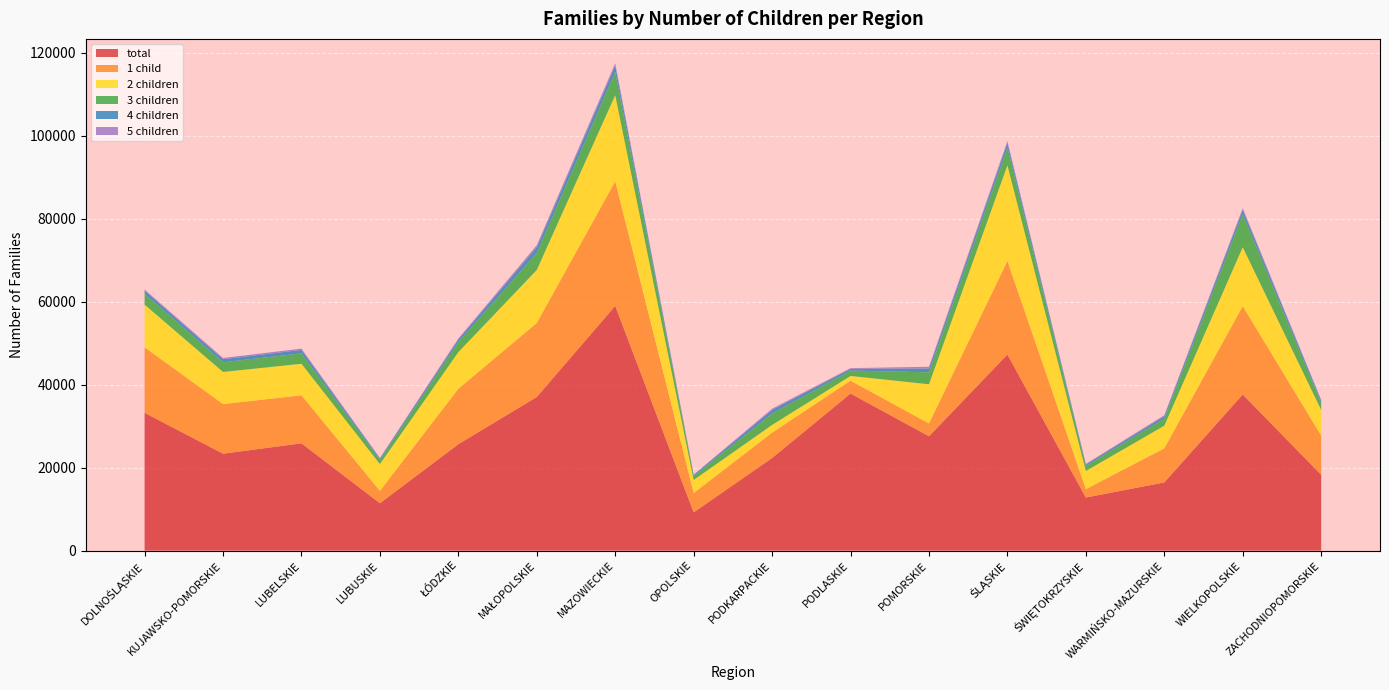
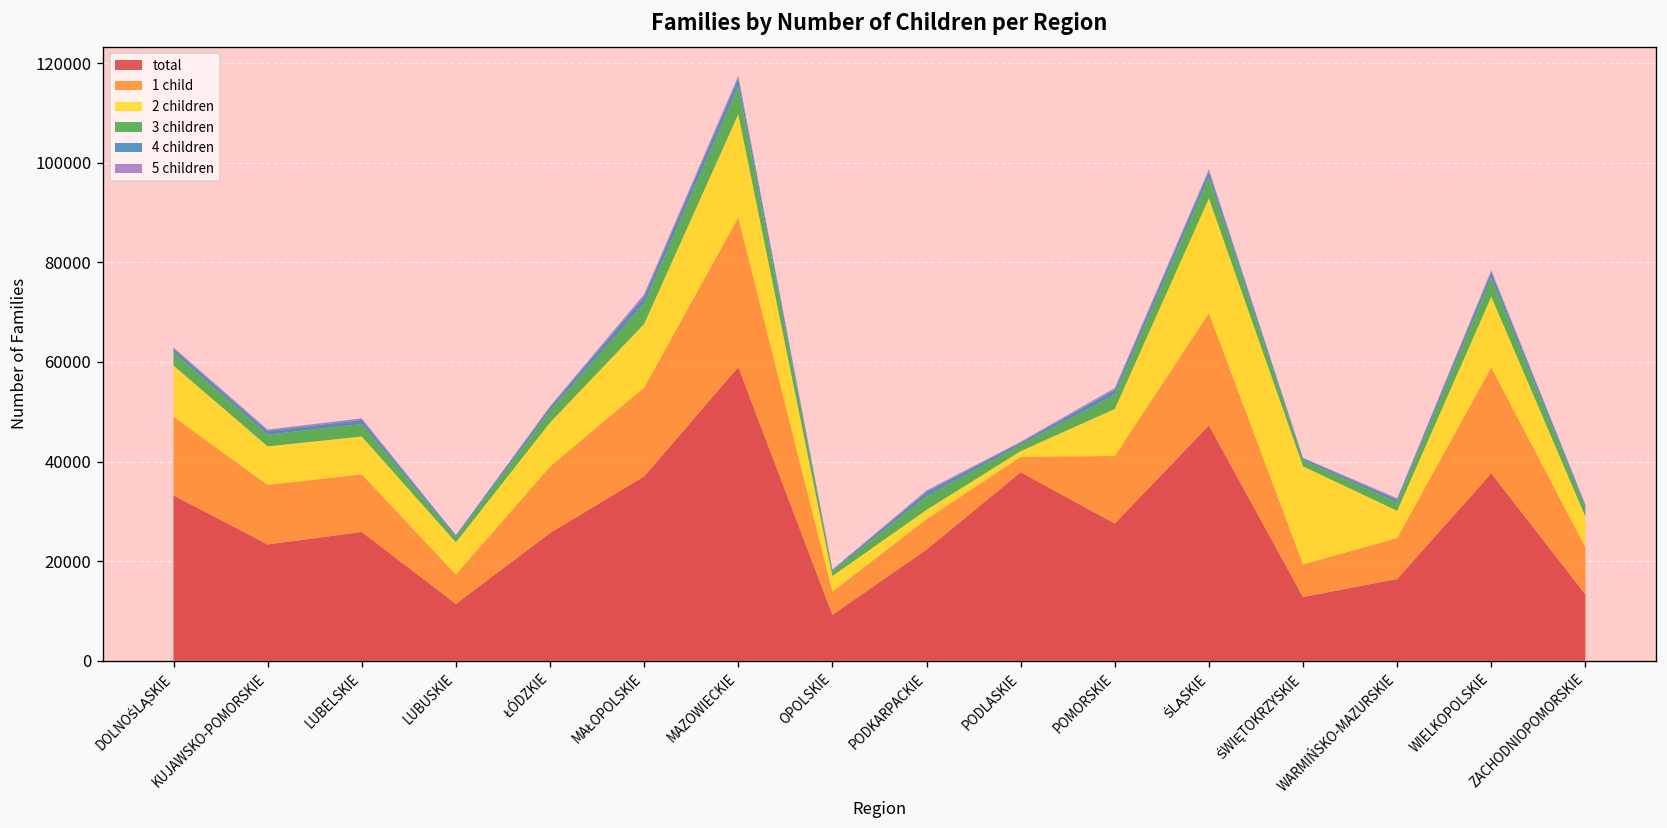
  {
    "total": {
      "DOLNOŚLĄSKIE": 33000,
      "KUJAWSKO-POMORSKIE": 23000,
      "LUBELSKIE": 26000,
      "LUBUSKIE": 11000,
      "ŁÓDZKIE": 26000,
      "MAŁOPOLSKIE": 37000,
      "MAZOWIECKIE": 59000,
      "OPOLSKIE": 9000,
      "PODKARPACKIE": 22000,
      "PODLASKIE": 38000,
      "POMORSKIE": 28000,
      "ŚLĄSKIE": 47000,
      "ŚWIĘTOKRZYSKIE": 13000,
      "WARMIŃSKO-MAZURSKIE": 16000,
      "WIELKOPOLSKIE": 38000,
-     "ZACHODNIOPOMORSKIE": 18000
+     "ZACHODNIOPOMORSKIE": 13000
    },
    "1 child": {
      "DOLNOŚLĄSKIE": 16000,
      "KUJAWSKO-POMORSKIE": 12000,
      "LUBELSKIE": 12000,
-     "LUBUSKIE": 3000,
+     "LUBUSKIE": 6000,
      "ŁÓDZKIE": 13000,
      "MAŁOPOLSKIE": 18000,
      "MAZOWIECKIE": 30000,
      "OPOLSKIE": 5000,
      "PODKARPACKIE": 6000,
      "PODLASKIE": 3000,
-     "POMORSKIE": 3000,
+     "POMORSKIE": 14000,
      "ŚLĄSKIE": 23000,
-     "ŚWIĘTOKRZYSKIE": 2000,
+     "ŚWIĘTOKRZYSKIE": 7000,
      "WARMIŃSKO-MAZURSKIE": 8000,
      "WIELKOPOLSKIE": 21000,
      "ZACHODNIOPOMORSKIE": 9000
    },
    "2 children": {
      "DOLNOŚLĄSKIE": 10000,
      "KUJAWSKO-POMORSKIE": 8000,
      "LUBELSKIE": 8000,
      "LUBUSKIE": 6000,
      "ŁÓDZKIE": 9000,
      "MAŁOPOLSKIE": 13000,
      "MAZOWIECKIE": 21000,
      "OPOLSKIE": 3000,
      "PODKARPACKIE": 2000,
      "PODLASKIE": 1000,
      "POMORSKIE": 9000,
      "ŚLĄSKIE": 23000,
-     "ŚWIĘTOKRZYSKIE": 4000,
+     "ŚWIĘTOKRZYSKIE": 20000,
      "WARMIŃSKO-MAZURSKIE": 5000,
      "WIELKOPOLSKIE": 14000,
      "ZACHODNIOPOMORSKIE": 6000
    },
    "3 children": {
      "DOLNOŚLĄSKIE": 3000,
      "KUJAWSKO-POMORSKIE": 2000,
      "LUBELSKIE": 2000,
      "ŁÓDZKIE": 2000,
      "MAŁOPOLSKIE": 4000,
      "MAZOWIECKIE": 6000,
      "PODKARPACKIE": 3000,
      "POMORSKIE": 3000,
      "ŚLĄSKIE": 4000,
-     "WIELKOPOLSKIE": 8000
+     "WIELKOPOLSKIE": 4000
    }
  }
